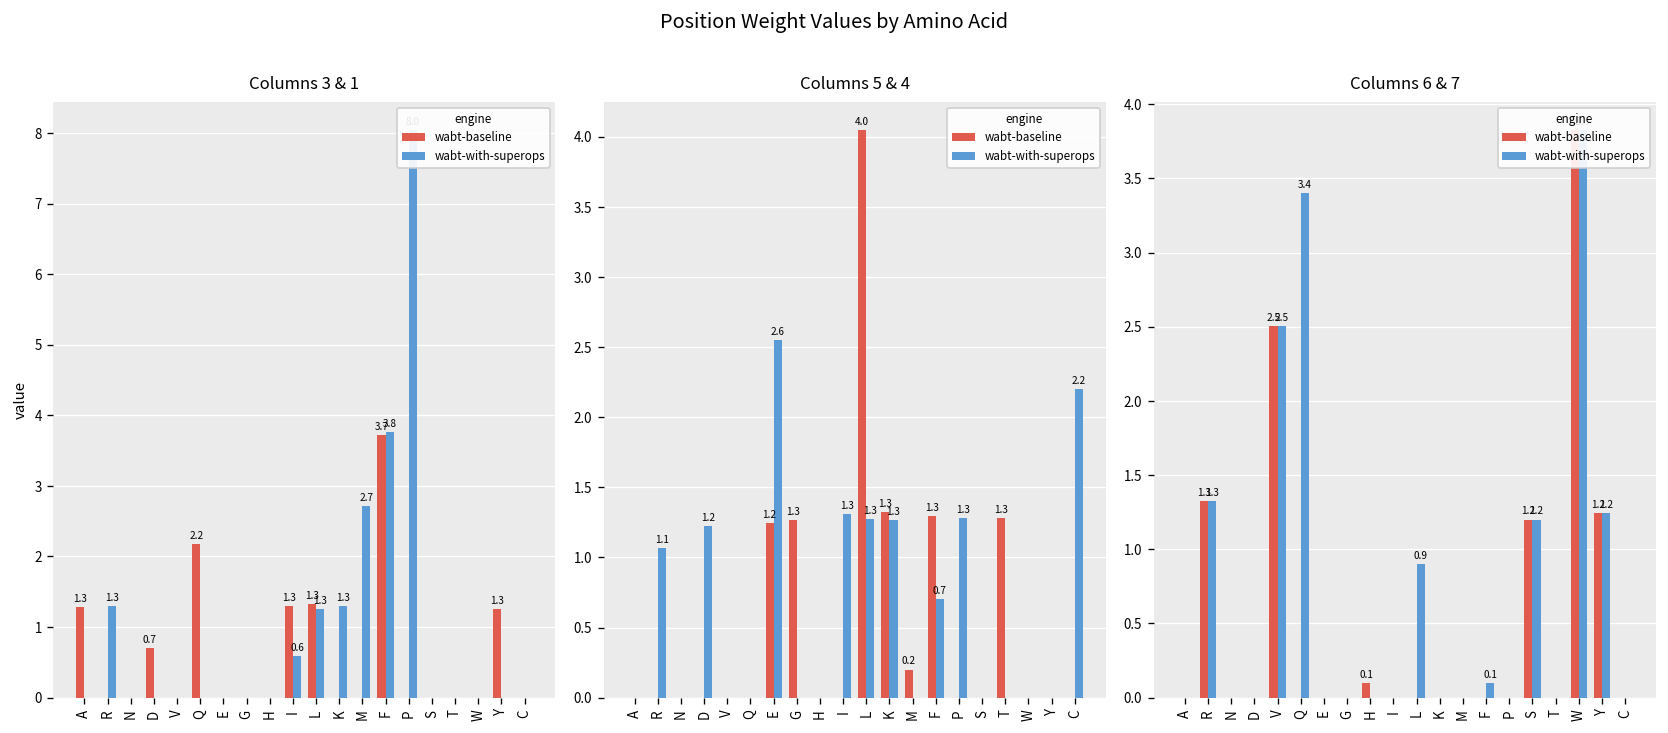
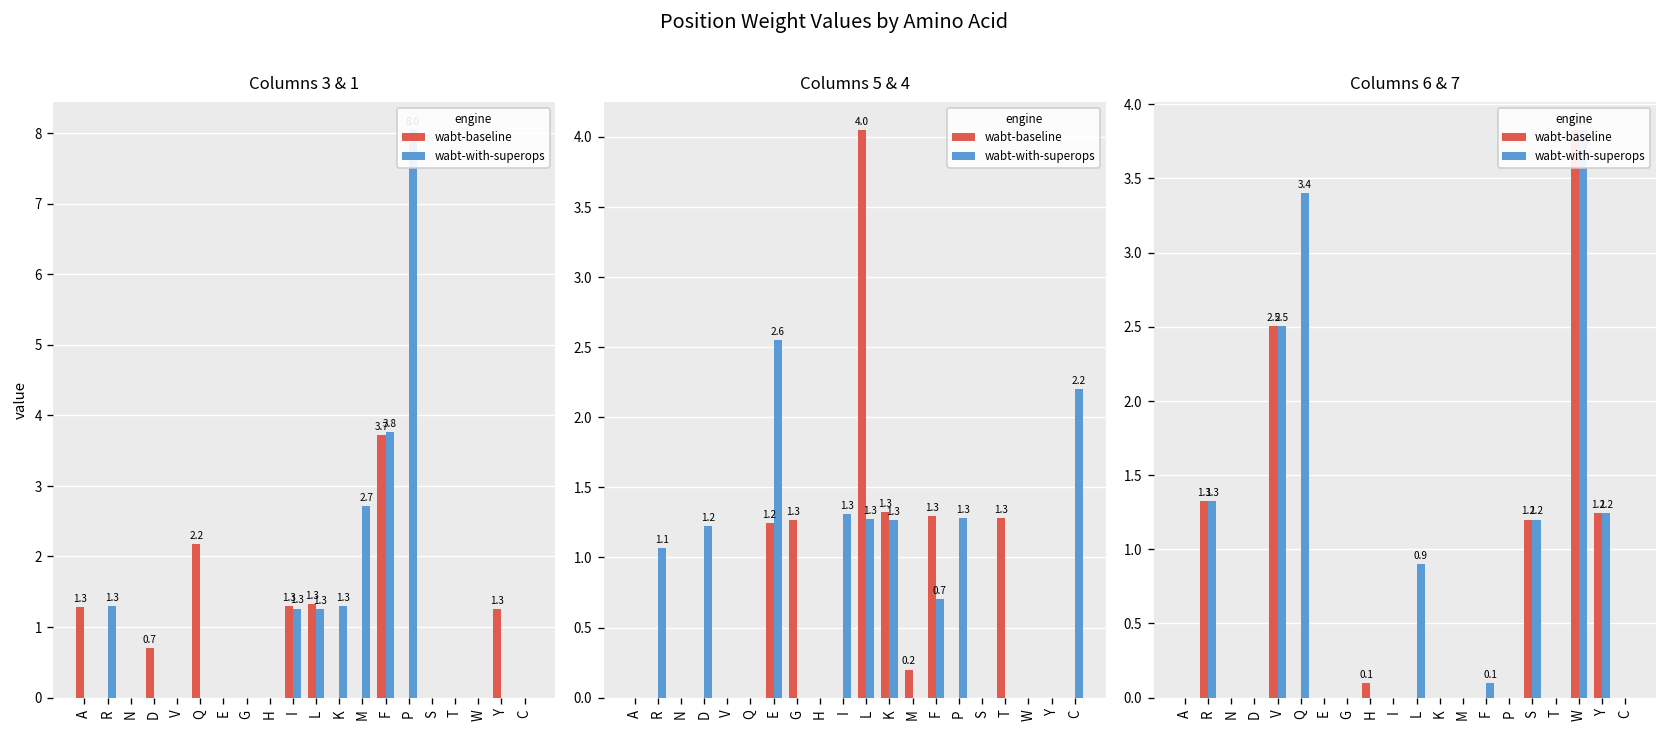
  {
    "Columns 3 & 1": {
      "wabt-baseline": {
        "A": 1.3,
        "D": 0.7,
        "Q": 2.2,
        "Y": 1.3
      },
      "wabt-with-superops": {
        "R": 1.3,
-       "I": 0.6,
+       "I": 1.3,
        "K": 1.3,
        "M": 2.7
      }
    },
    "Columns 5 & 4": {
      "wabt-baseline": {
        "E": 1.2,
        "G": 1.3,
        "L": 4.0,
        "K": 1.3,
        "M": 0.2,
        "F": 1.3,
        "T": 1.3
      },
      "wabt-with-superops": {
        "R": 1.1,
        "D": 1.2,
        "E": 2.6,
        "I": 1.3,
        "L": 1.3,
        "F": 0.7,
        "P": 1.3,
        "C": 2.2
      }
    },
    "Columns 6 & 7": {
      "wabt-baseline": {
        "H": 0.1
      },
      "wabt-with-superops": {
        "Q": 3.4,
        "L": 0.9,
        "F": 0.1
      }
    }
  }
